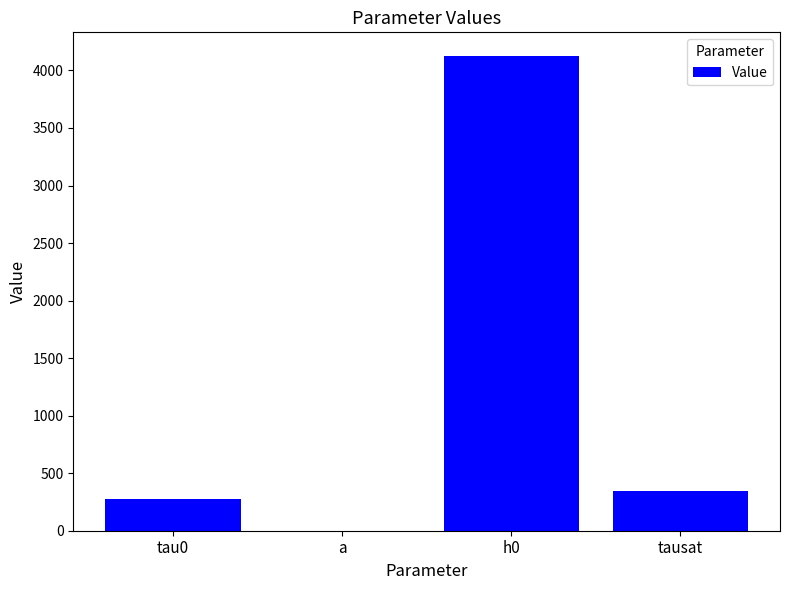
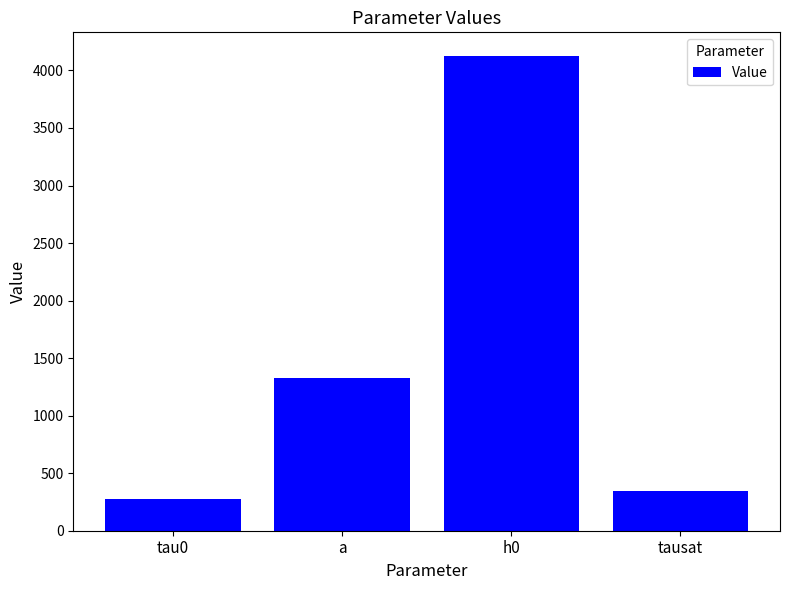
  {
    "tau0": 280,
-   "a": 0,
+   "a": 1330,
    "h0": 4130,
    "tausat": 350
  }
